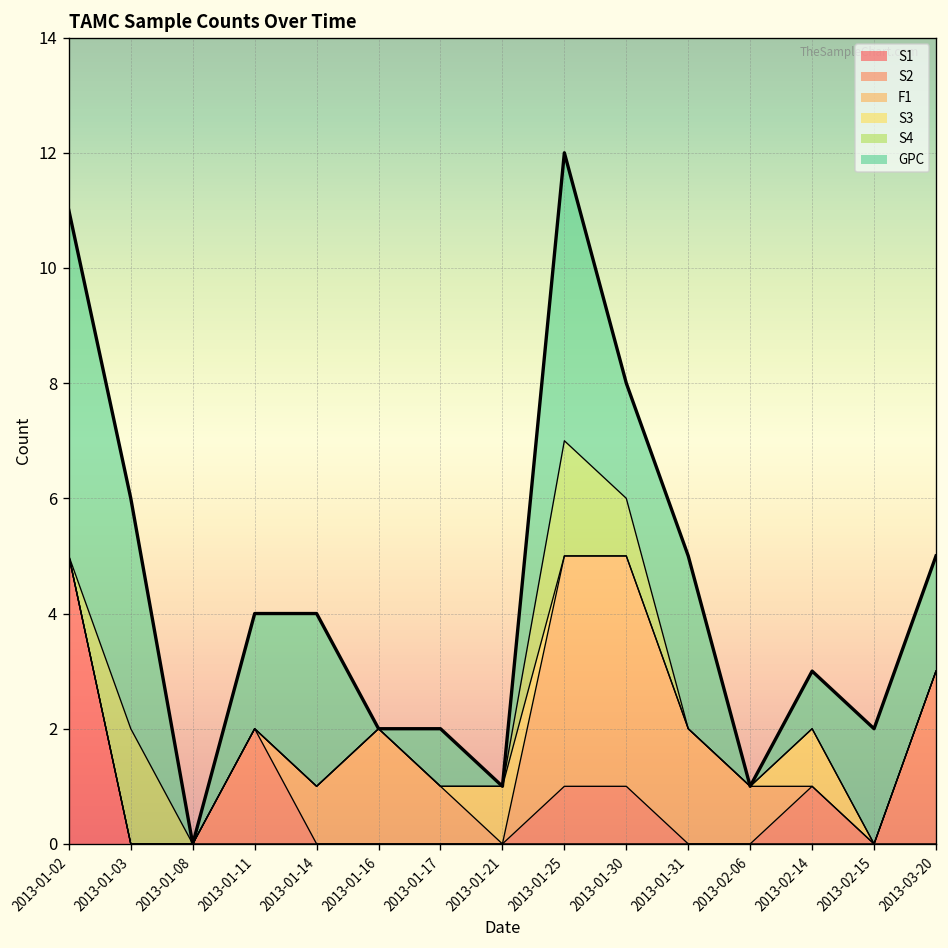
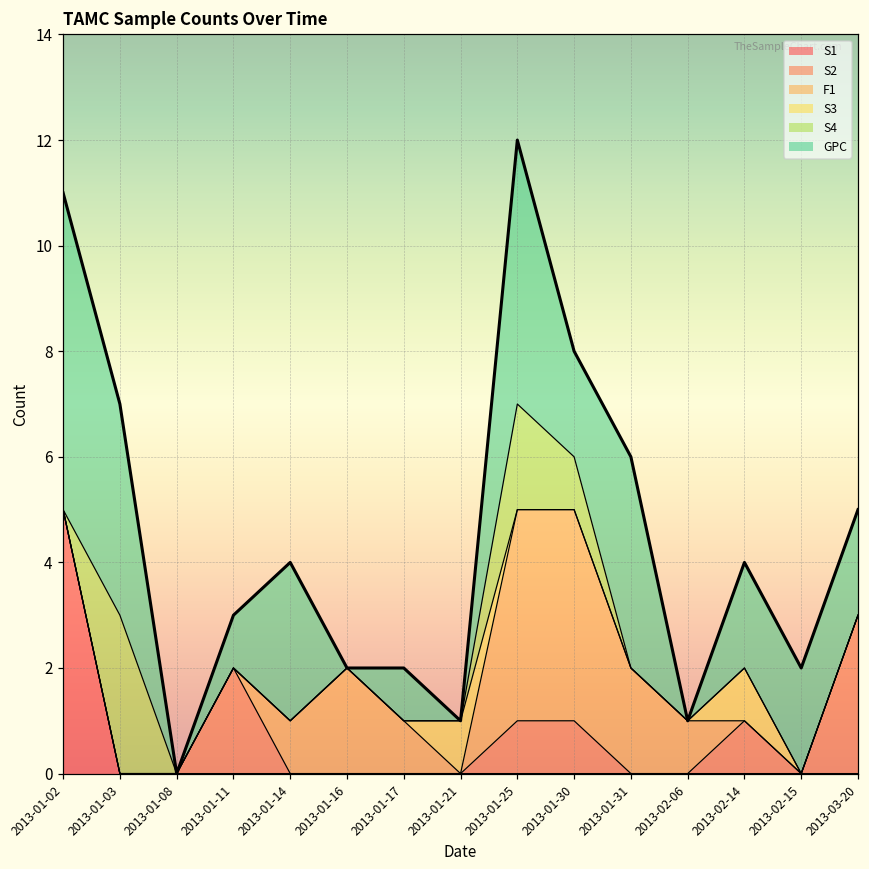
  {
    "S4": {
-     "2013-01-03": 2,
+     "2013-01-03": 3,
      "2013-01-25": 2,
      "2013-01-30": 1
    },
    "GPC": {
      "2013-01-02": 6,
      "2013-01-03": 4,
-     "2013-01-11": 2,
+     "2013-01-11": 1,
      "2013-01-14": 3,
      "2013-01-17": 1,
      "2013-01-25": 5,
      "2013-01-30": 2,
-     "2013-01-31": 3,
-     "2013-02-14": 1,
+     "2013-01-31": 4,
+     "2013-02-14": 2,
      "2013-02-15": 2,
      "2013-03-20": 2
    }
  }
